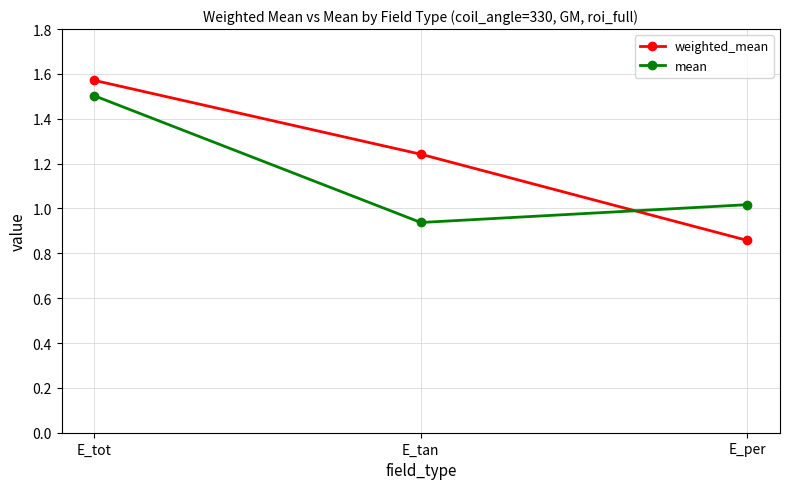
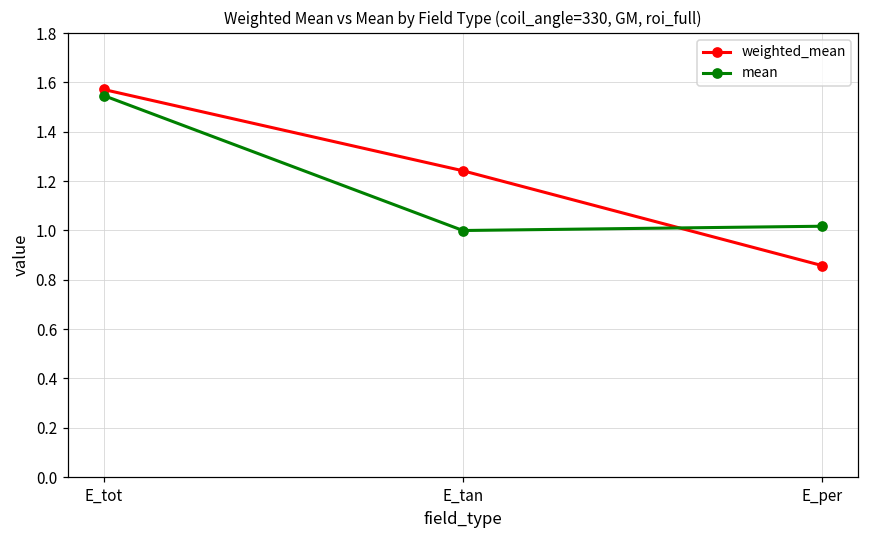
  {
    "weighted_mean": {
      "E_tot": 1.57,
      "E_tan": 1.24,
      "E_per": 0.86
    },
    "mean": {
-     "E_tot": 1.50,
-     "E_tan": 0.94,
+     "E_tot": 1.55,
+     "E_tan": 1.00,
      "E_per": 1.02
    }
  }
